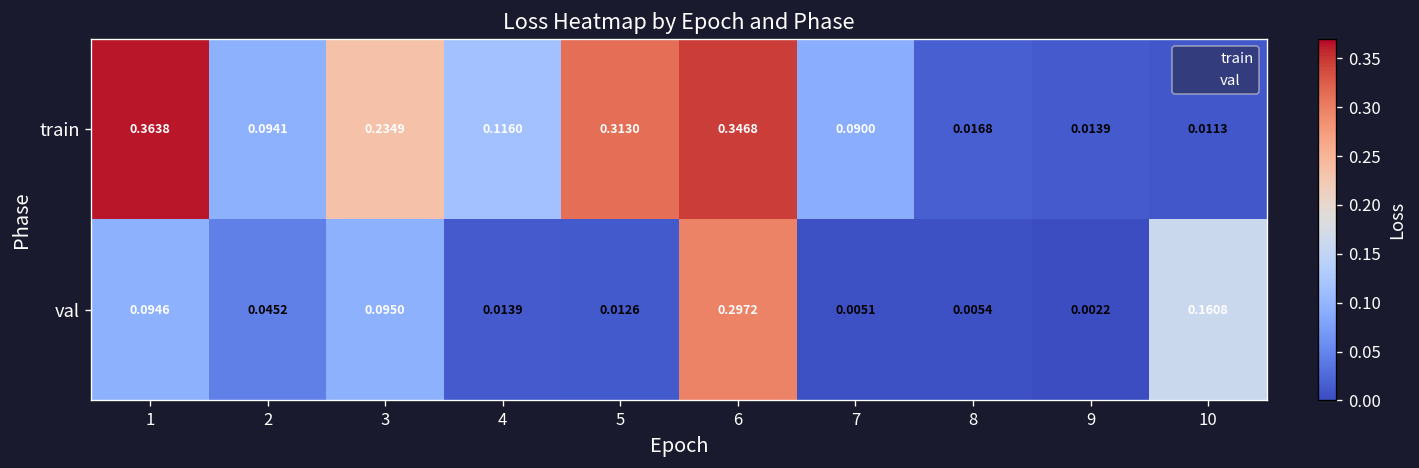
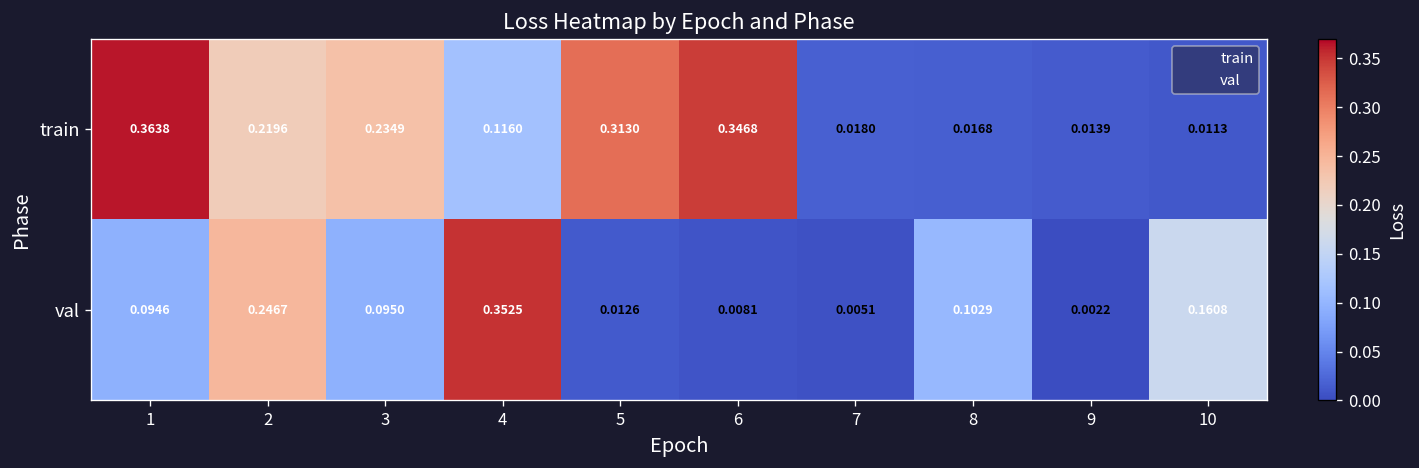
  {
    "train": {
      "1": 0.3638,
-     "2": 0.0941,
+     "2": 0.2196,
      "3": 0.2349,
      "4": 0.1160,
      "5": 0.3130,
      "6": 0.3468,
-     "7": 0.0900,
+     "7": 0.0180,
      "8": 0.0168,
      "9": 0.0139,
      "10": 0.0113
    },
    "val": {
      "1": 0.0946,
-     "2": 0.0452,
+     "2": 0.2467,
      "3": 0.0950,
-     "4": 0.0139,
+     "4": 0.3525,
      "5": 0.0126,
-     "6": 0.2972,
+     "6": 0.0081,
      "7": 0.0051,
-     "8": 0.0054,
+     "8": 0.1029,
      "9": 0.0022,
      "10": 0.1608
    }
  }
